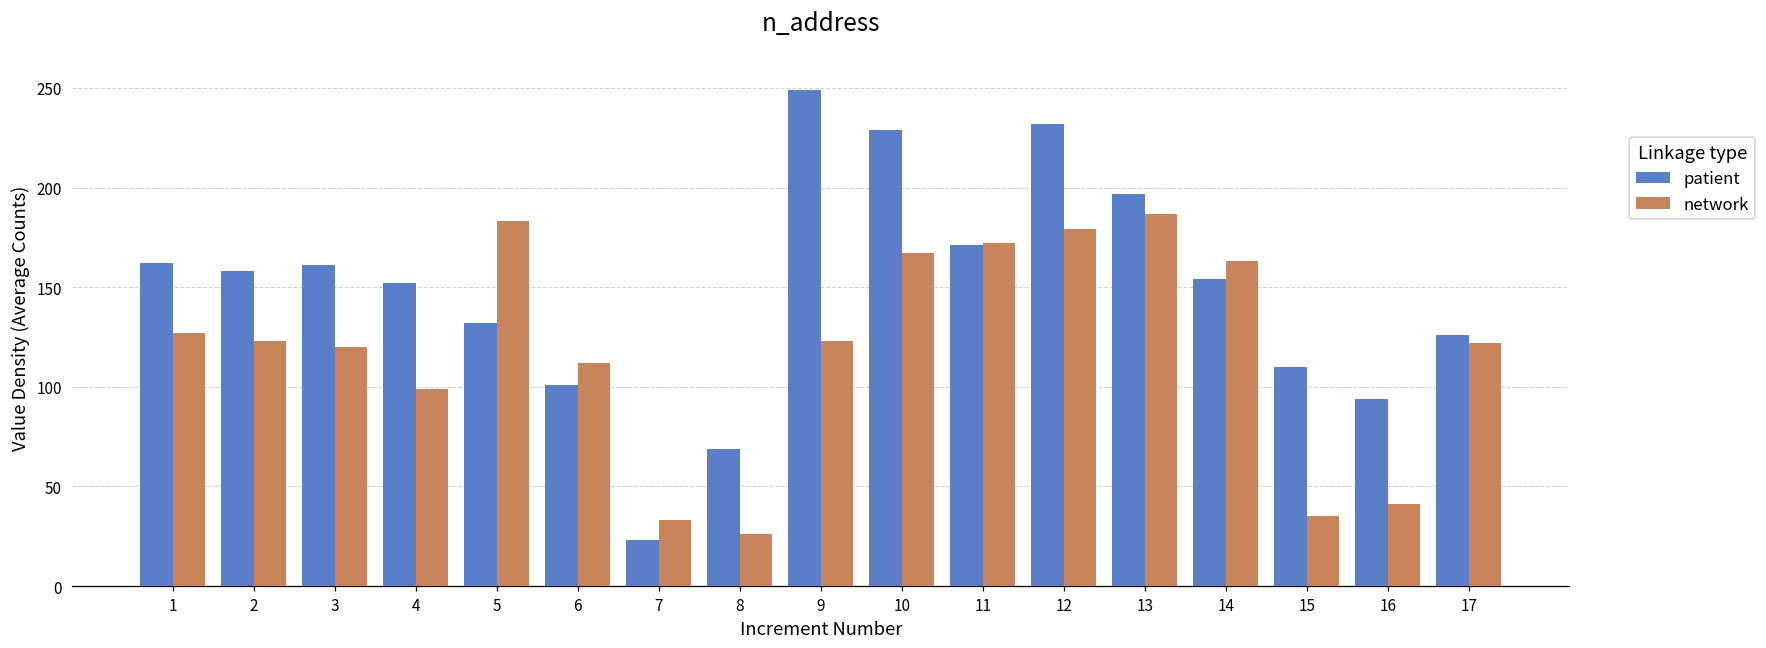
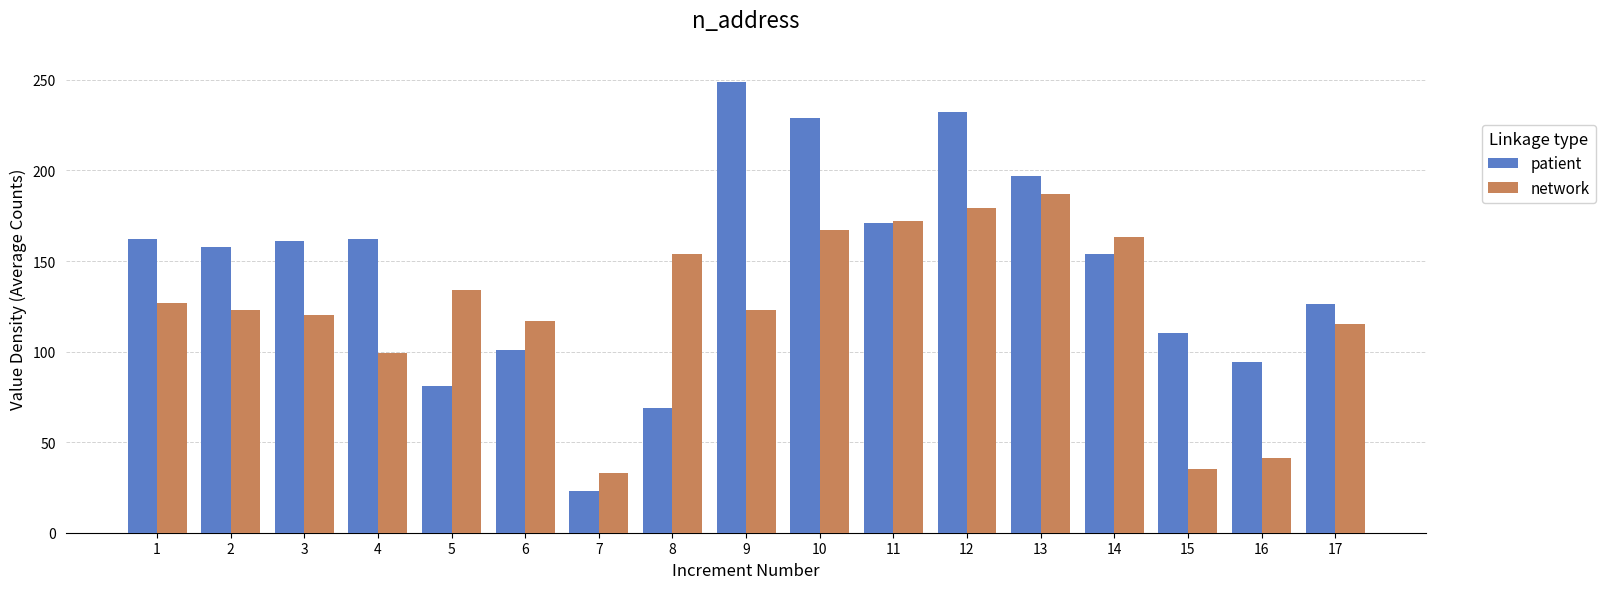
  {
    "patient": {
      "1": 162,
      "2": 158,
      "3": 161,
-     "4": 152,
-     "5": 132,
+     "4": 162,
+     "5": 81,
      "6": 101,
      "7": 23,
      "8": 69,
      "9": 249,
      "10": 229,
      "11": 171,
      "12": 232,
      "13": 197,
      "14": 154,
      "15": 110,
      "16": 94,
      "17": 126
    },
    "network": {
      "1": 127,
      "2": 123,
      "3": 120,
      "4": 99,
-     "5": 183,
-     "6": 112,
+     "5": 134,
+     "6": 117,
      "7": 33,
-     "8": 26,
+     "8": 154,
      "9": 123,
      "10": 167,
      "11": 172,
      "12": 179,
      "13": 187,
      "14": 163,
      "15": 35,
      "16": 41,
-     "17": 122
+     "17": 115
    }
  }
